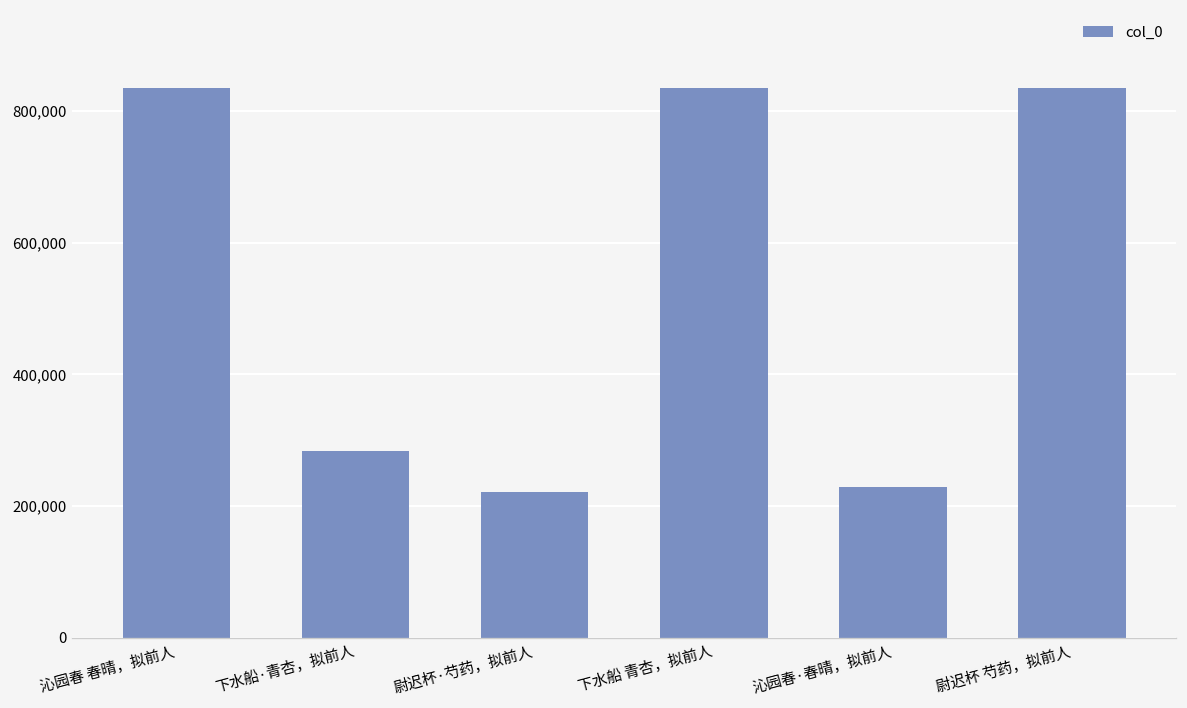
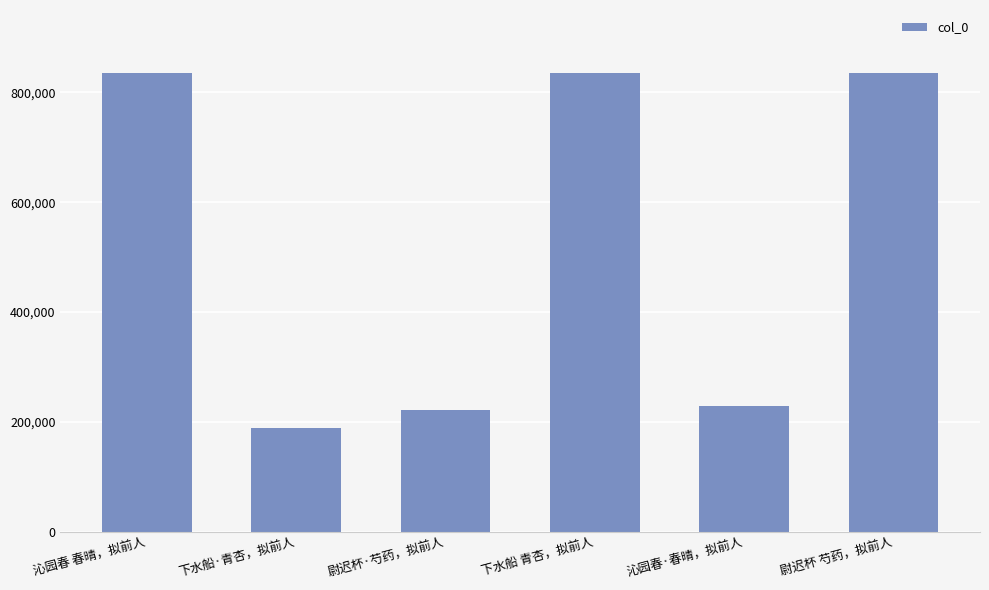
  {
    "沁园春 春晴，拟前人": "830,000",
-   "下水船·青杏，拟前人": "280,000",
+   "下水船·青杏，拟前人": "190,000",
    "尉迟杯·芍药，拟前人": "220,000",
    "下水船 青杏，拟前人": "830,000",
    "沁园春·春晴，拟前人": "230,000",
    "尉迟杯 芍药，拟前人": "830,000"
  }
